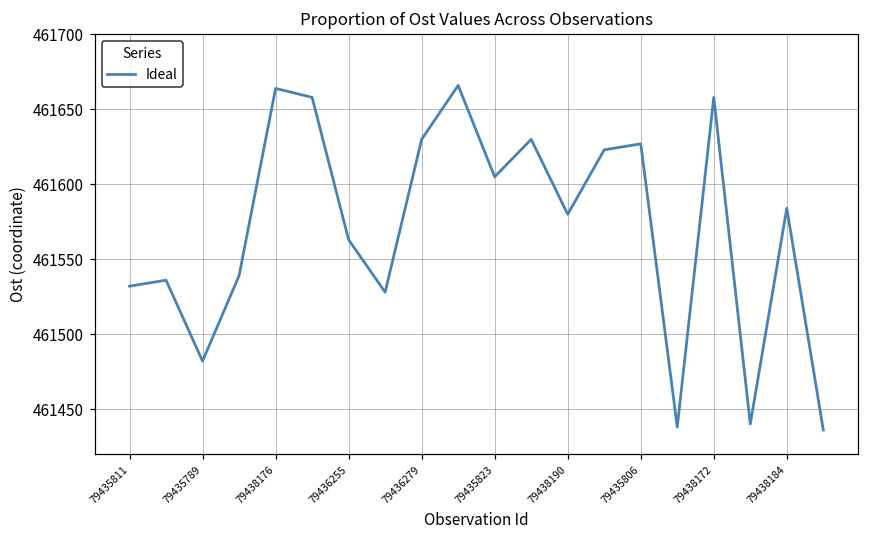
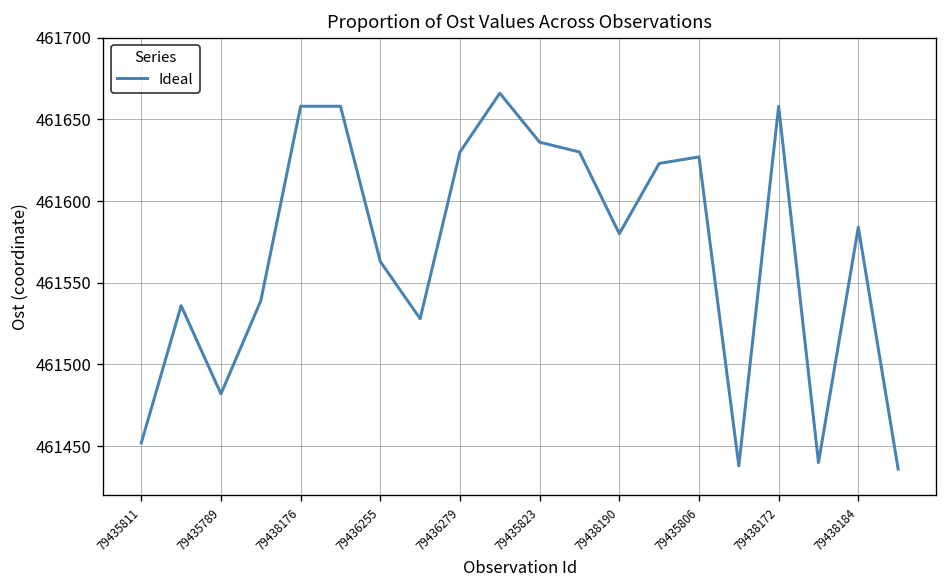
  {
-   "79435811": 461532,
+   "79435811": 461452,
    "79435789": 461482,
-   "79438176": 461664,
+   "79438176": 461658,
    "79436255": 461563,
    "79436279": 461630,
-   "79435823": 461605,
+   "79435823": 461636,
    "79438190": 461580,
    "79435806": 461627,
    "79438172": 461658,
    "79438184": 461584
  }
